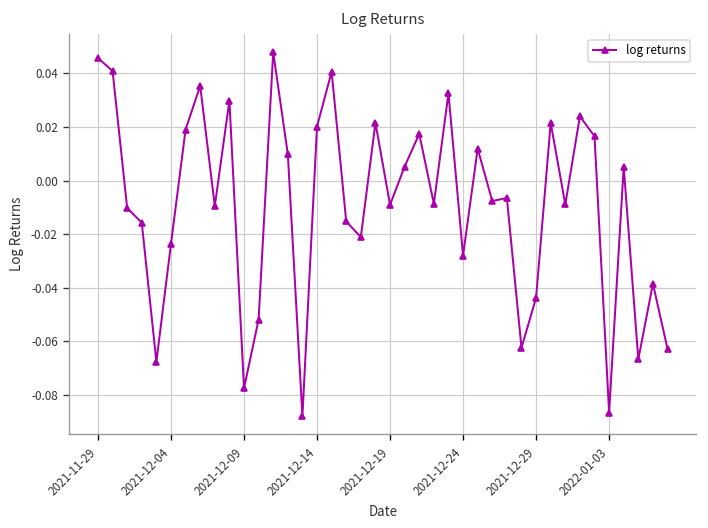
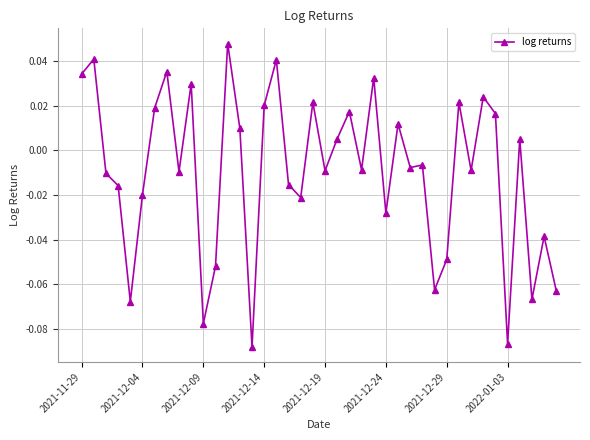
  {
-   "2021-11-29": 0.046,
-   "2021-12-04": -0.024,
+   "2021-11-29": 0.034,
+   "2021-12-04": -0.020,
    "2021-12-09": -0.078,
    "2021-12-14": 0.020,
    "2021-12-19": -0.009,
    "2021-12-24": -0.028,
-   "2021-12-29": -0.044,
+   "2021-12-29": -0.049,
    "2022-01-03": -0.087
  }
